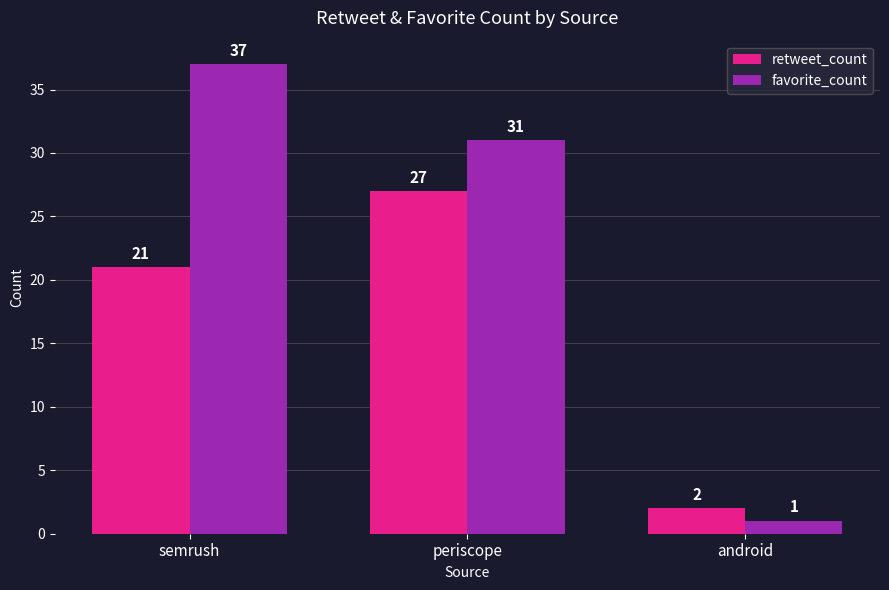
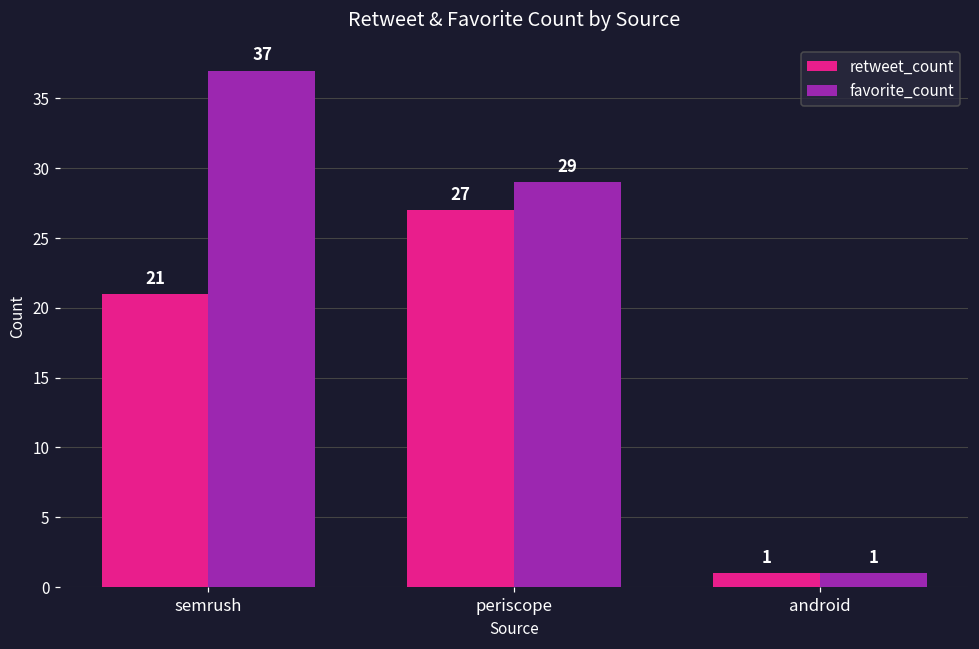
  {
    "retweet_count": {
      "semrush": 21,
      "periscope": 27,
-     "android": 2
+     "android": 1
    },
    "favorite_count": {
      "semrush": 37,
-     "periscope": 31,
+     "periscope": 29,
      "android": 1
    }
  }
